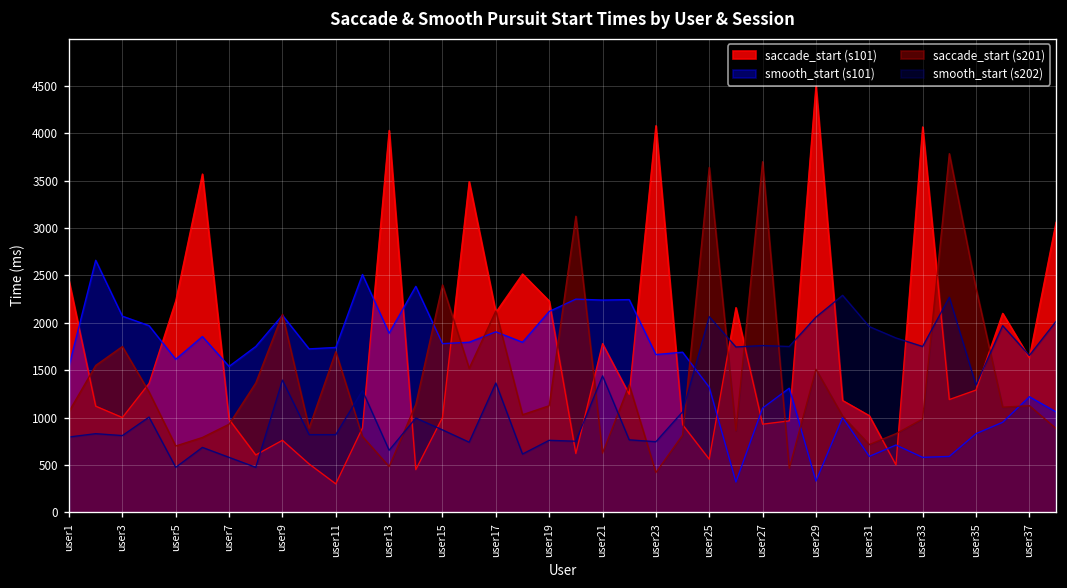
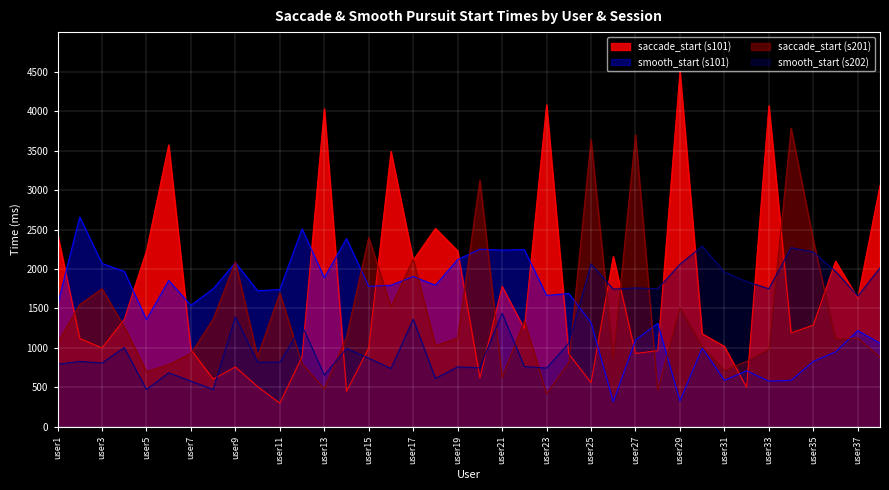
  {
    "saccade_start (s101)": {
      "user1": 2400,
      "user3": 1000,
      "user5": 2200,
      "user7": 1000,
      "user9": 800,
      "user11": 300,
      "user13": 4000,
      "user15": 1000,
      "user19": 2200,
      "user21": 1800,
      "user23": 4100,
      "user25": 600,
      "user27": 900,
      "user29": 4500,
      "user31": 1000,
      "user33": 4100,
      "user35": 1300
    },
    "smooth_start (s101)": {
      "user1": 1500,
      "user3": 2100,
-     "user5": 1600,
+     "user5": 1400,
      "user7": 1500,
      "user11": 1700,
      "user13": 1900,
      "user15": 1800,
      "user17": 1900,
      "user19": 2100,
      "user21": 2200,
      "user23": 1700,
      "user25": 1300,
      "user27": 1100,
      "user29": 300,
      "user31": 600,
      "user33": 600,
      "user35": 800,
      "user37": 1200
    },
    "saccade_start (s201)": {
      "user1": 1100,
      "user3": 1800,
      "user5": 700,
      "user7": 900,
      "user11": 1700,
      "user13": 500,
      "user15": 2400,
      "user19": 1100,
      "user21": 600,
      "user23": 400,
      "user25": 3600,
      "user27": 3700,
      "user29": 1500,
      "user31": 700,
      "user33": 1000,
      "user35": 2400,
      "user37": 1100
    },
    "smooth_start (s202)": {
      "user1": 800,
      "user3": 800,
      "user5": 500,
      "user7": 600,
      "user9": 1400,
      "user11": 800,
      "user13": 700,
      "user15": 900,
      "user17": 1400,
      "user19": 800,
      "user21": 1400,
      "user23": 700,
      "user25": 2100,
      "user27": 1800,
      "user29": 2100,
      "user31": 2000,
      "user33": 1800,
-     "user35": 1300
+     "user35": 2200
    }
  }
